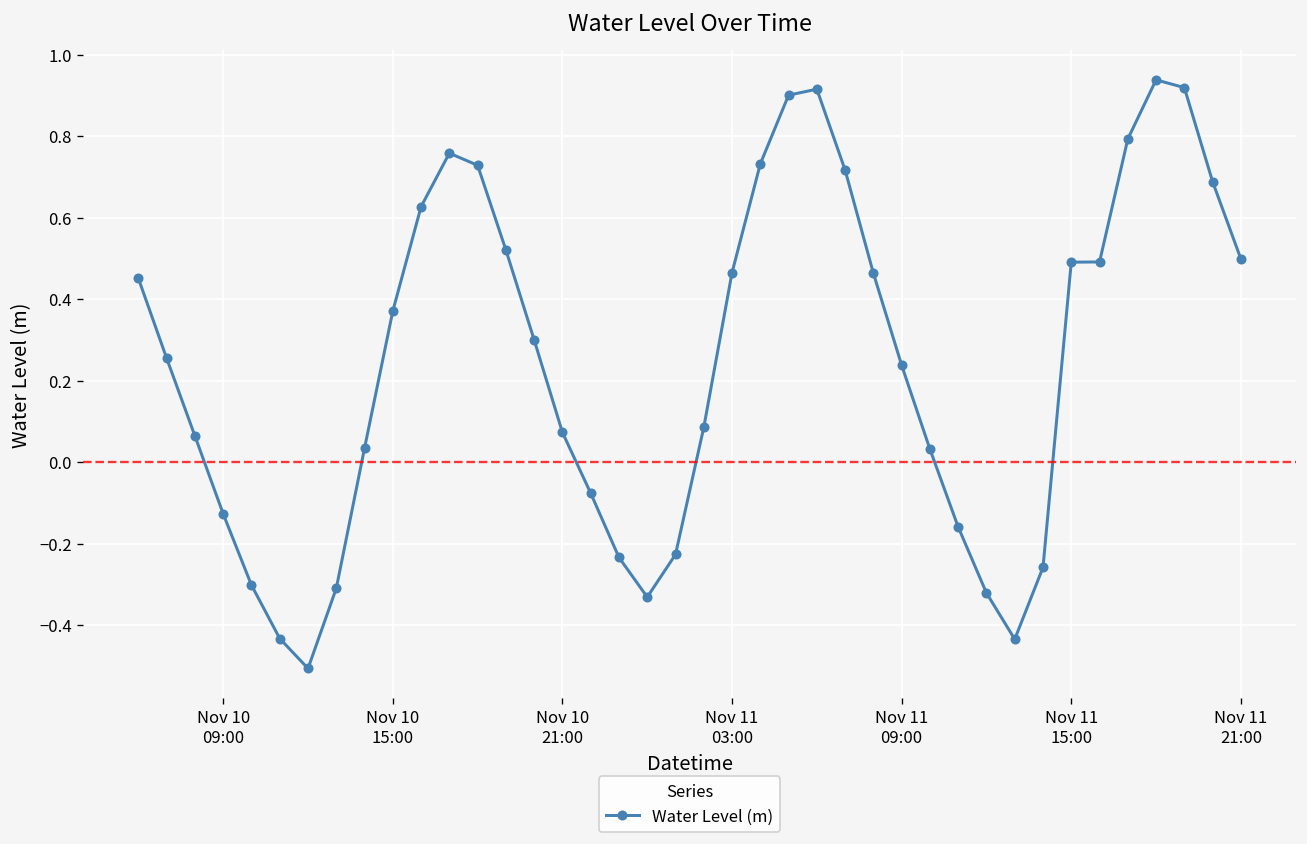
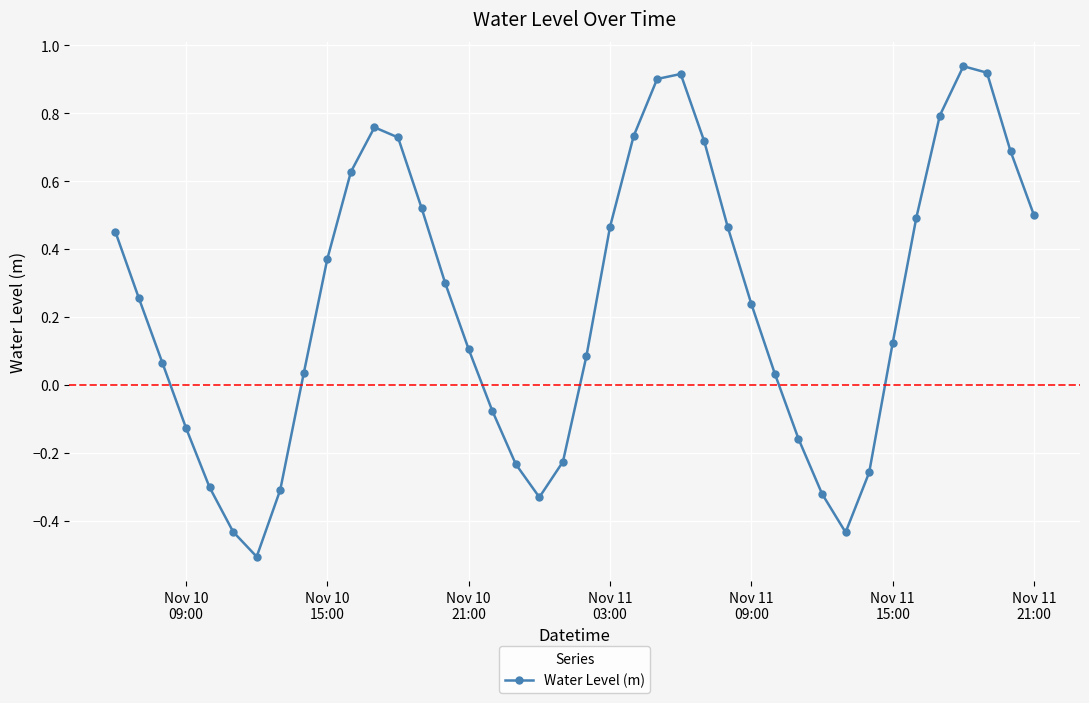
  {
    "Nov 10 09:00": -0.13,
    "Nov 10 15:00": 0.37,
-   "Nov 10 21:00": 0.07,
+   "Nov 10 21:00": 0.10,
    "Nov 11 03:00": 0.47,
    "Nov 11 09:00": 0.24,
-   "Nov 11 15:00": 0.49,
+   "Nov 11 15:00": 0.12,
    "Nov 11 21:00": 0.50
  }
